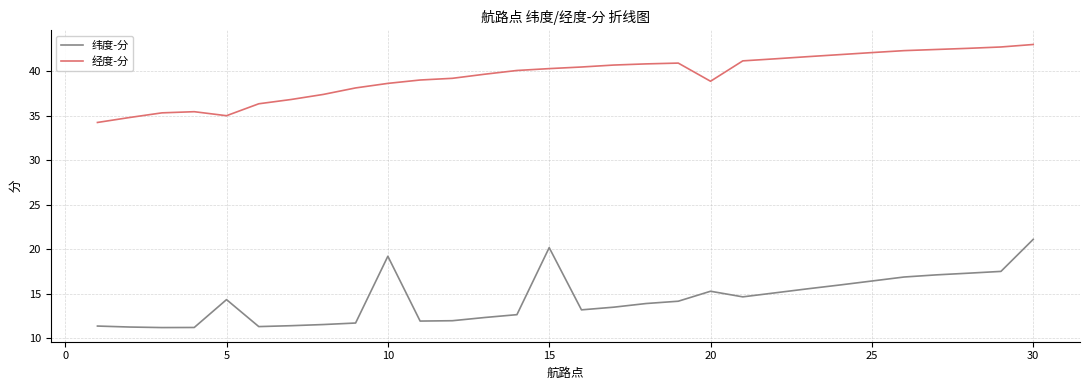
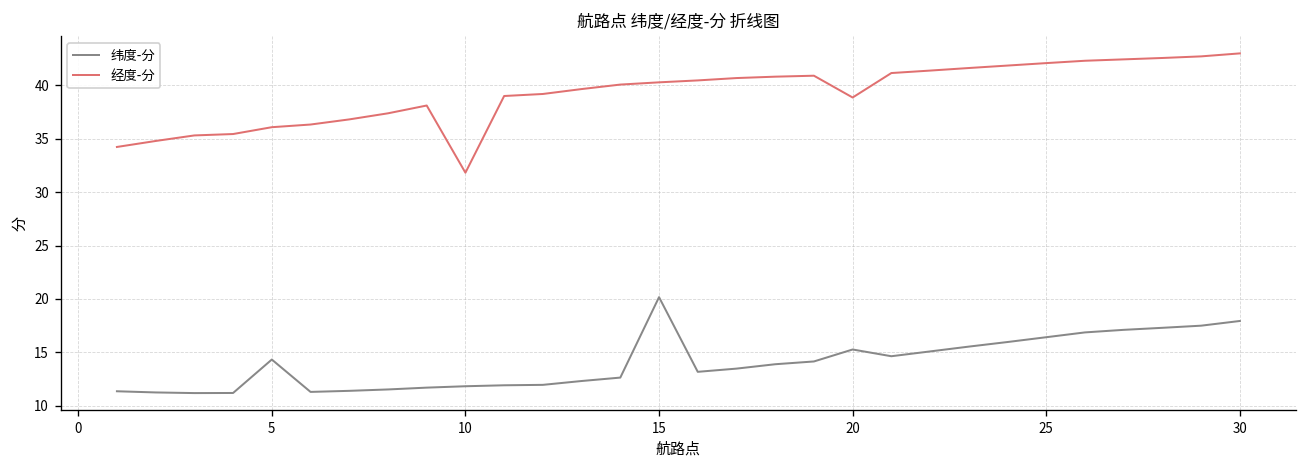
  {
    "纬度-分": {
      "5": 14,
-     "10": 19,
+     "10": 12,
      "15": 20,
      "20": 15,
      "25": 16,
-     "30": 21
+     "30": 18
    },
    "经度-分": {
-     "5": 35,
-     "10": 39,
+     "5": 36,
+     "10": 32,
      "15": 40,
      "20": 39,
      "25": 42,
      "30": 43
    }
  }
